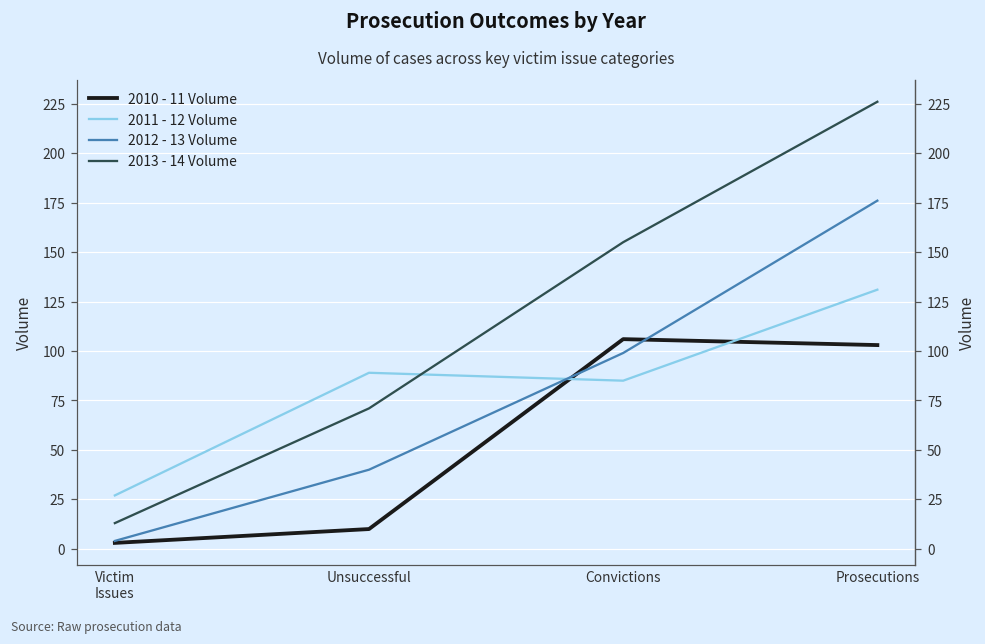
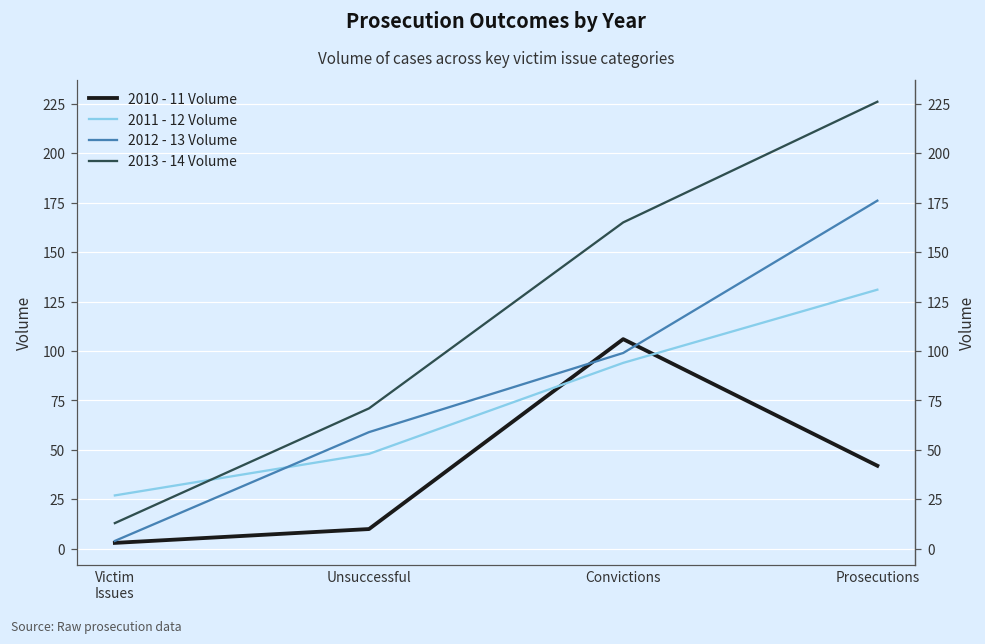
  {
    "2010 - 11 Volume": {
      "Unsuccessful": 10,
      "Convictions": 106,
-     "Prosecutions": 103
+     "Prosecutions": 42
    },
    "2011 - 12 Volume": {
      "Victim Issues": 27,
-     "Unsuccessful": 89,
-     "Convictions": 85,
+     "Unsuccessful": 48,
+     "Convictions": 94,
      "Prosecutions": 131
    },
    "2012 - 13 Volume": {
-     "Unsuccessful": 40,
+     "Unsuccessful": 59,
      "Convictions": 99,
      "Prosecutions": 176
    },
    "2013 - 14 Volume": {
      "Victim Issues": 13,
      "Unsuccessful": 71,
-     "Convictions": 155,
+     "Convictions": 165,
      "Prosecutions": 226
    }
  }
